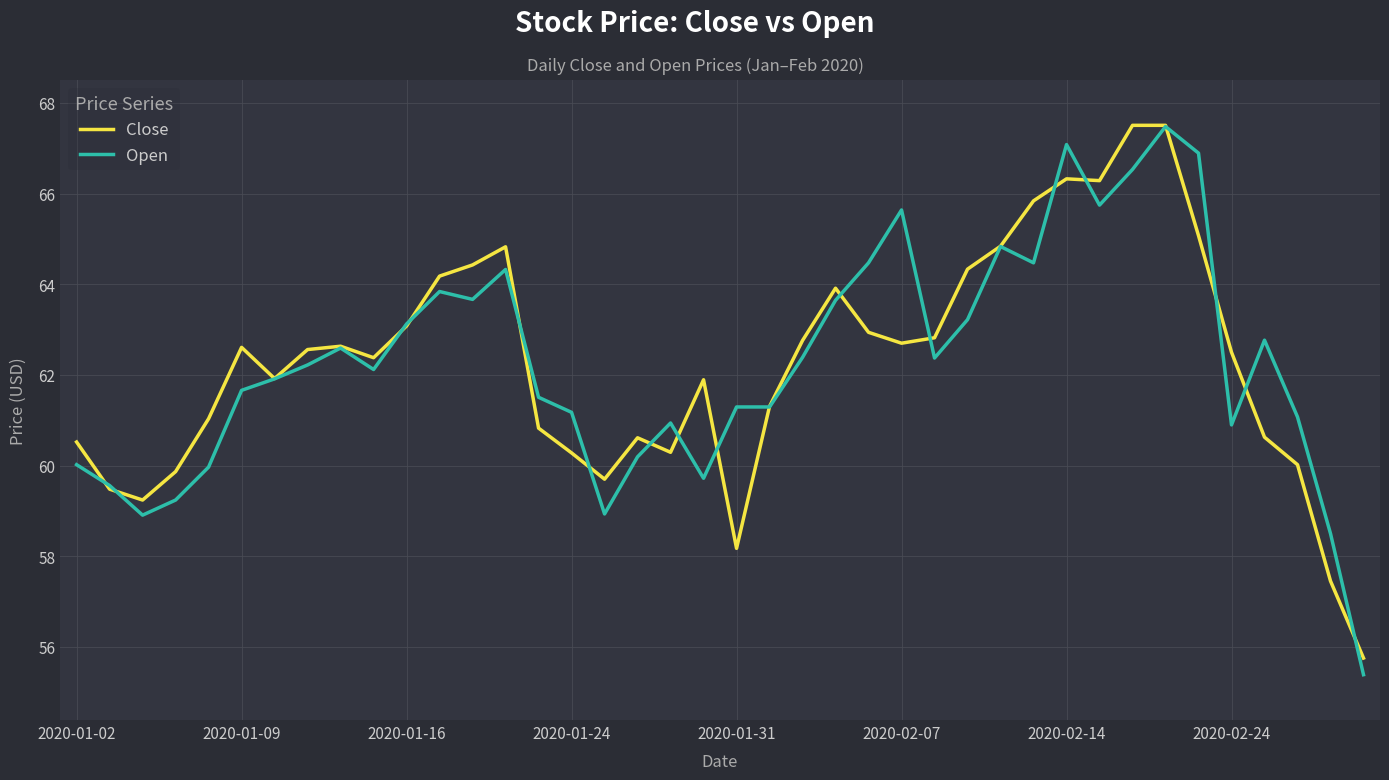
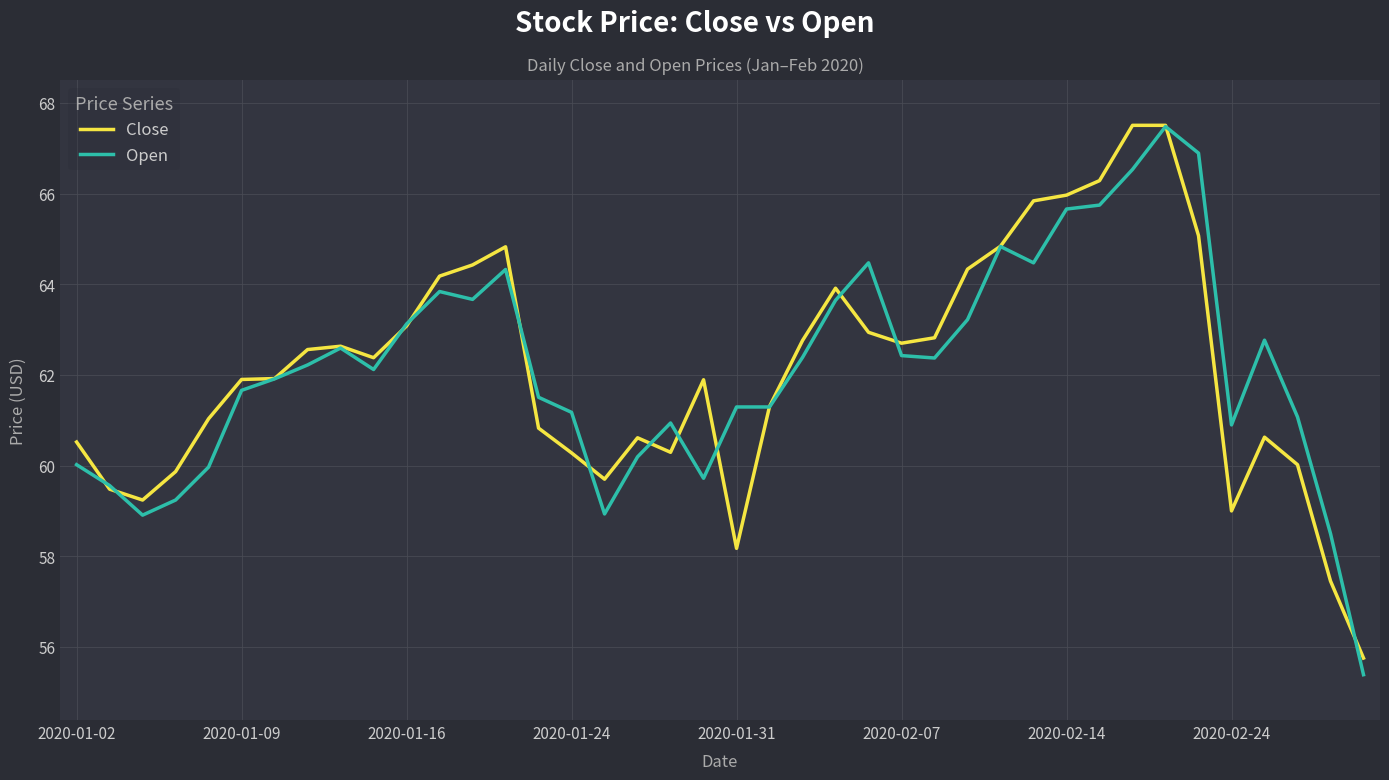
  {
    "Close": {
      "2020-01-02": 60.5,
-     "2020-01-09": 62.6,
+     "2020-01-09": 61.9,
      "2020-01-24": 60.3,
      "2020-01-31": 58.2,
      "2020-02-07": 62.7,
-     "2020-02-14": 66.3,
-     "2020-02-24": 62.5
+     "2020-02-14": 66.0,
+     "2020-02-24": 59.0
    },
    "Open": {
      "2020-01-02": 60.0,
      "2020-01-09": 61.7,
      "2020-01-24": 61.2,
      "2020-01-31": 61.3,
-     "2020-02-07": 65.6,
-     "2020-02-14": 67.1,
+     "2020-02-07": 62.4,
+     "2020-02-14": 65.7,
      "2020-02-24": 60.9
    }
  }
